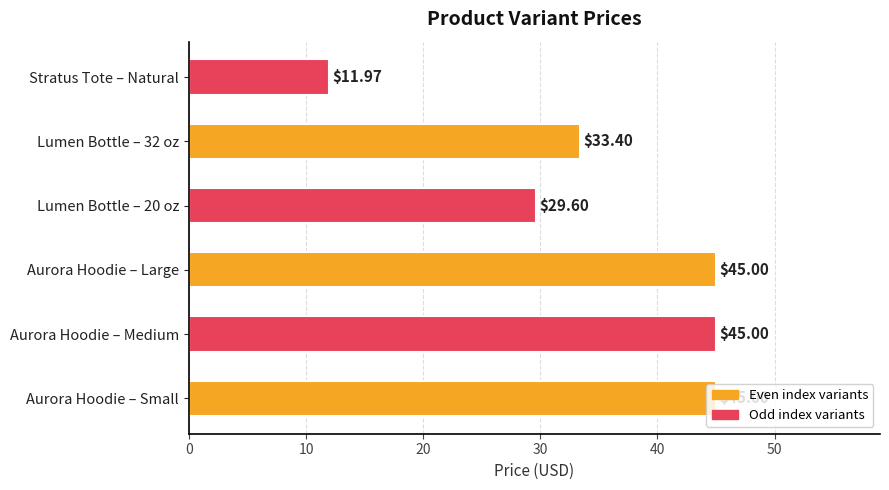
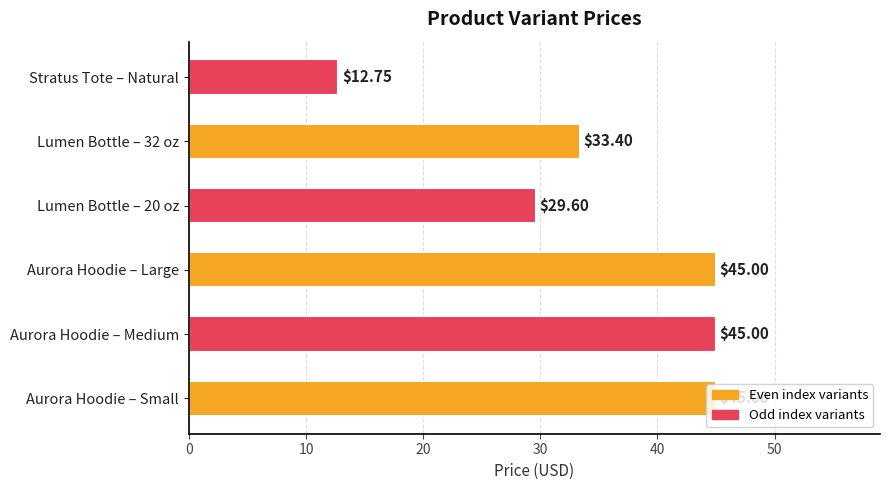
  {
-   "Stratus Tote – Natural": "$11.97",
+   "Stratus Tote – Natural": "$12.75",
    "Lumen Bottle – 32 oz": "$33.40",
    "Lumen Bottle – 20 oz": "$29.60",
    "Aurora Hoodie – Large": "$45.00",
    "Aurora Hoodie – Medium": "$45.00"
  }
